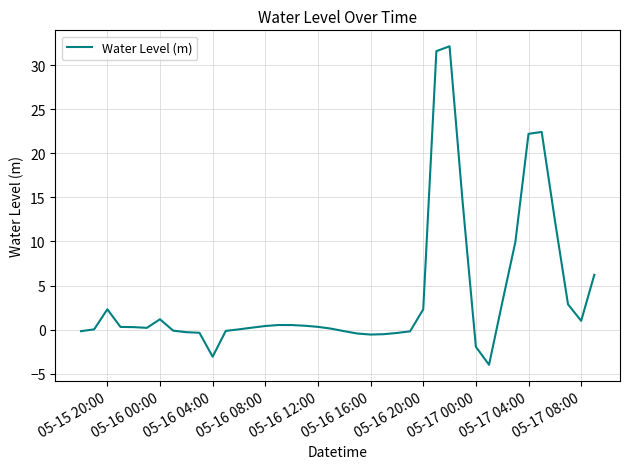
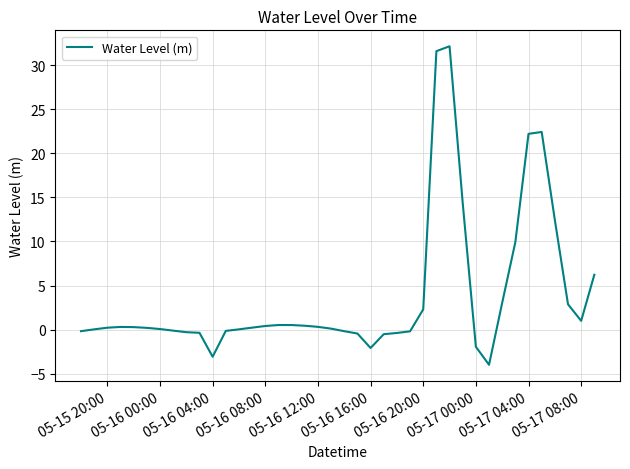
  {
-   "05-15 20:00": 2,
-   "05-16 00:00": 1,
+   "05-15 20:00": 0,
+   "05-16 00:00": 0,
    "05-16 04:00": -3,
    "05-16 08:00": 0,
    "05-16 12:00": 0,
-   "05-16 16:00": -1,
+   "05-16 16:00": -2,
    "05-16 20:00": 2,
    "05-17 00:00": -2,
    "05-17 04:00": 22,
    "05-17 08:00": 1
  }
